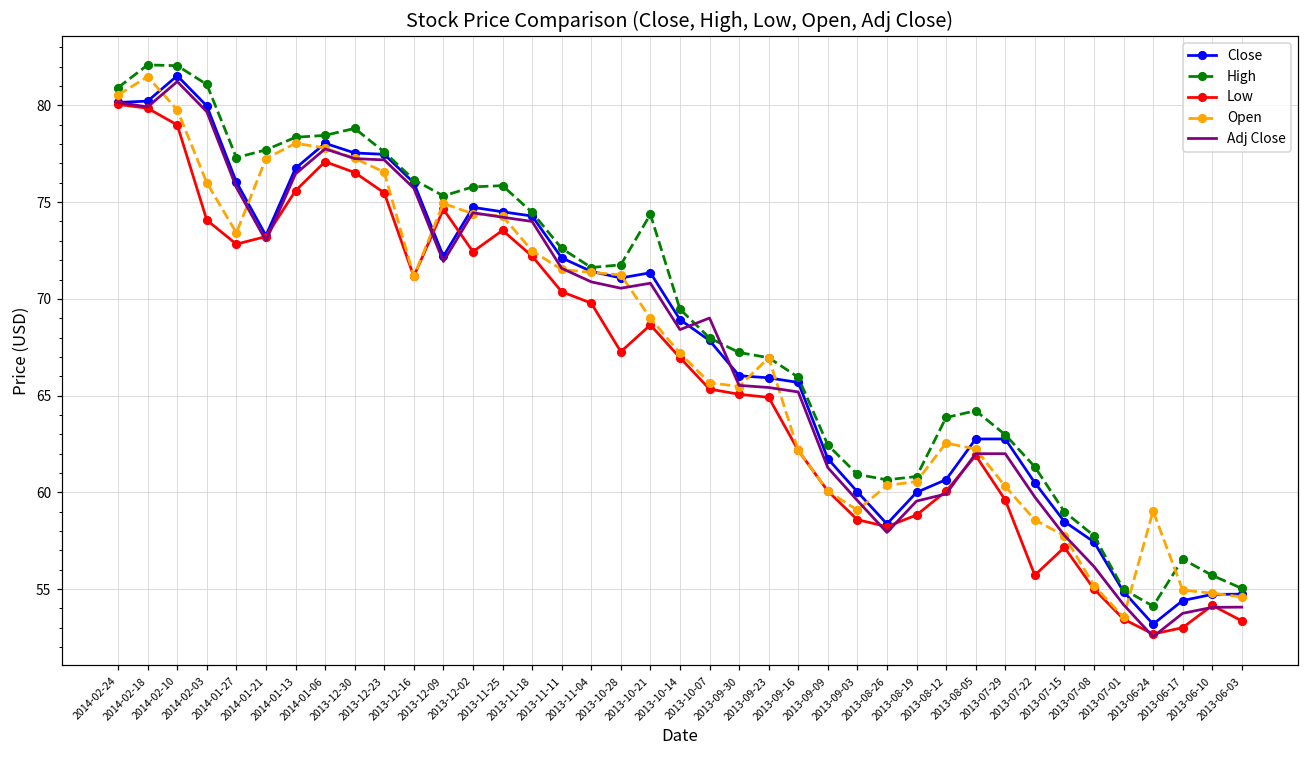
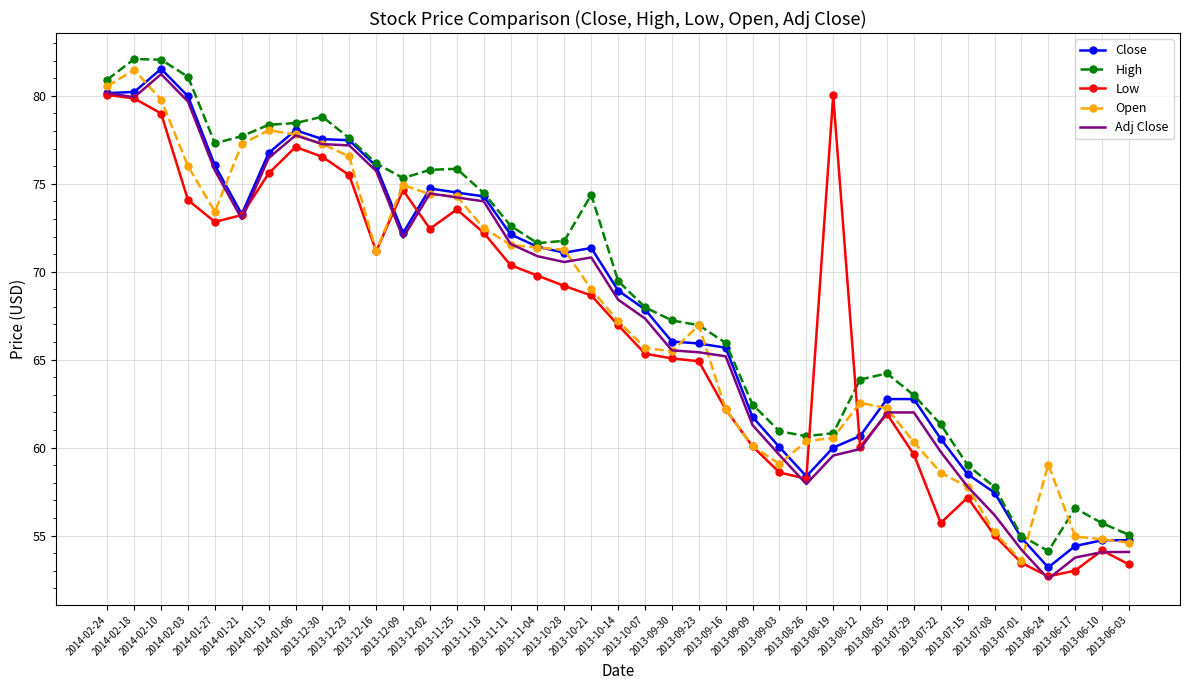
  {
    "Close": {
      "2014-02-18": 80.2,
      "2014-02-10": 81.5,
      "2014-02-03": 80.0,
      "2014-01-27": 76.0,
      "2014-01-13": 76.8,
      "2014-01-06": 78.0,
      "2013-12-30": 77.5,
      "2013-12-16": 76.0,
      "2013-12-09": 72.2,
      "2013-12-02": 74.7,
      "2013-11-25": 74.5,
      "2013-11-18": 74.3,
      "2013-11-11": 72.1,
      "2013-10-28": 71.1,
      "2013-10-21": 71.4,
      "2013-10-14": 68.9,
      "2013-09-30": 66.0,
      "2013-09-23": 65.9,
      "2013-09-16": 65.7,
      "2013-09-09": 61.7,
      "2013-09-03": 60.0,
      "2013-08-19": 60.0,
      "2013-08-12": 60.7,
      "2013-08-05": 62.8,
      "2013-07-29": 62.8,
      "2013-07-22": 60.5,
      "2013-07-15": 58.5,
      "2013-07-08": 57.4,
      "2013-06-24": 53.2,
      "2013-06-17": 54.4
    },
    "High": {
      "2014-02-24": 80.9,
      "2014-02-18": 82.1,
      "2014-02-10": 82.1,
      "2014-02-03": 81.1,
      "2014-01-27": 77.3,
      "2014-01-21": 77.7,
      "2014-01-13": 78.4,
      "2014-01-06": 78.5,
      "2013-12-30": 78.8,
      "2013-12-16": 76.2,
      "2013-12-09": 75.3,
      "2013-12-02": 75.8,
      "2013-11-25": 75.9,
      "2013-11-18": 74.5,
      "2013-11-11": 72.6,
      "2013-11-04": 71.6,
      "2013-10-28": 71.8,
      "2013-10-21": 74.4,
      "2013-10-14": 69.5,
      "2013-09-30": 67.2,
      "2013-09-16": 66.0,
      "2013-09-09": 62.5,
      "2013-09-03": 60.9,
      "2013-08-26": 60.7,
      "2013-08-19": 60.8,
      "2013-08-12": 63.9,
      "2013-08-05": 64.2,
      "2013-07-29": 63.0,
      "2013-07-22": 61.3,
      "2013-07-15": 59.0,
      "2013-07-08": 57.8,
      "2013-06-24": 54.1,
      "2013-06-17": 56.6,
      "2013-06-10": 55.7,
      "2013-06-03": 55.0
    },
    "Low": {
      "2014-02-10": 79.0,
      "2014-02-03": 74.1,
      "2014-01-27": 72.8,
      "2014-01-13": 75.6,
      "2014-01-06": 77.1,
      "2013-12-30": 76.5,
      "2013-12-23": 75.5,
      "2013-12-09": 74.6,
      "2013-12-02": 72.4,
      "2013-11-25": 73.5,
      "2013-11-18": 72.2,
      "2013-11-11": 70.4,
      "2013-11-04": 69.8,
-     "2013-10-28": 67.3,
+     "2013-10-28": 69.2,
      "2013-10-21": 68.7,
      "2013-10-14": 67.0,
      "2013-10-07": 65.3,
      "2013-09-30": 65.1,
      "2013-09-23": 64.9,
      "2013-09-03": 58.6,
-     "2013-08-19": 58.8,
+     "2013-08-19": 80.0,
      "2013-07-29": 59.6,
      "2013-07-22": 55.7,
      "2013-07-15": 57.2,
      "2013-07-08": 55.0,
      "2013-06-17": 53.0,
      "2013-06-03": 53.4
    },
    "Open": {
      "2014-02-24": 80.5,
      "2014-02-18": 81.5,
      "2014-02-10": 79.8,
      "2014-02-03": 76.0,
      "2014-01-27": 73.4,
      "2014-01-21": 77.3,
      "2014-01-13": 78.0,
      "2013-12-23": 76.6,
      "2013-12-09": 74.9,
      "2013-11-18": 72.5,
      "2013-10-28": 71.2,
      "2013-10-21": 69.0,
      "2013-10-14": 67.2,
      "2013-10-07": 65.7,
      "2013-09-03": 59.1,
      "2013-08-26": 60.4,
      "2013-08-19": 60.6,
      "2013-08-12": 62.6,
      "2013-08-05": 62.2,
      "2013-07-29": 60.3,
      "2013-07-22": 58.6,
      "2013-07-08": 55.2,
      "2013-06-24": 59.0,
      "2013-06-17": 55.0
    },
    "Adj Close": {
      "2014-02-10": 81.2,
      "2014-02-03": 79.7,
      "2014-01-27": 75.8,
      "2014-01-21": 73.0,
      "2014-01-13": 76.5,
      "2013-12-23": 77.2,
      "2013-12-16": 75.7,
      "2013-12-09": 71.9,
      "2013-11-18": 74.0,
      "2013-11-04": 70.9,
      "2013-10-28": 70.6,
      "2013-10-21": 70.8,
      "2013-10-14": 68.4,
-     "2013-10-07": 69.0,
+     "2013-10-07": 67.3,
      "2013-09-23": 65.4,
      "2013-09-16": 65.2,
      "2013-09-09": 61.3,
      "2013-09-03": 59.6,
      "2013-08-26": 57.9,
      "2013-08-19": 59.6,
      "2013-07-29": 62.0,
      "2013-07-22": 59.8,
      "2013-07-08": 56.2,
      "2013-07-01": 54.2,
      "2013-06-17": 53.8,
      "2013-06-03": 54.1
    }
  }
